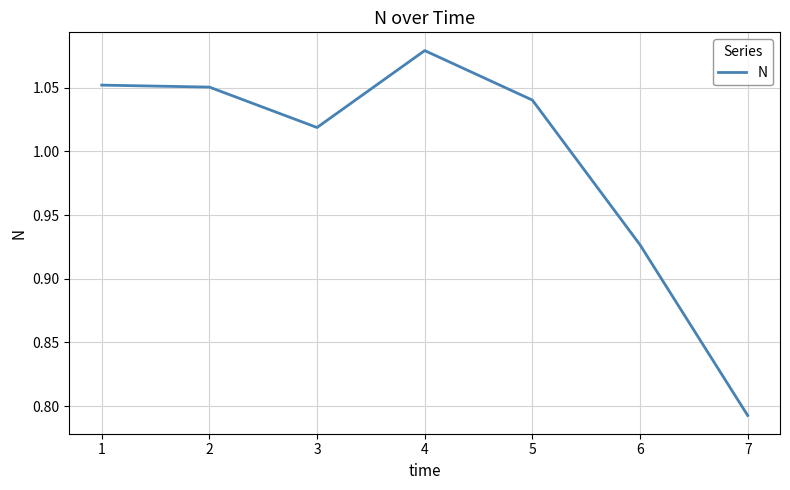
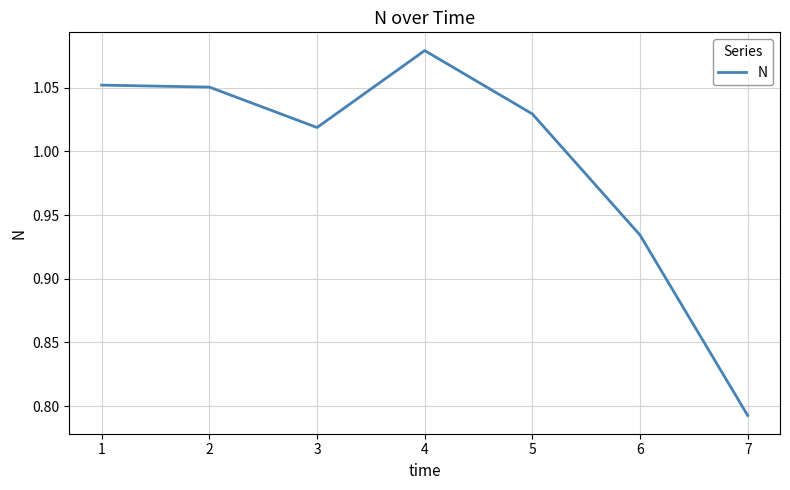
  {
    "1": 1.052,
    "2": 1.050,
    "3": 1.019,
    "4": 1.079,
-   "5": 1.040,
-   "6": 0.927,
+   "5": 1.029,
+   "6": 0.934,
    "7": 0.793
  }
